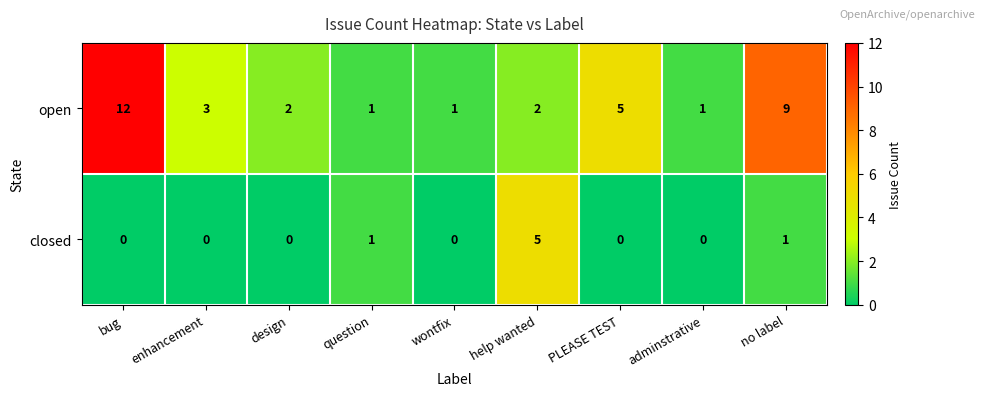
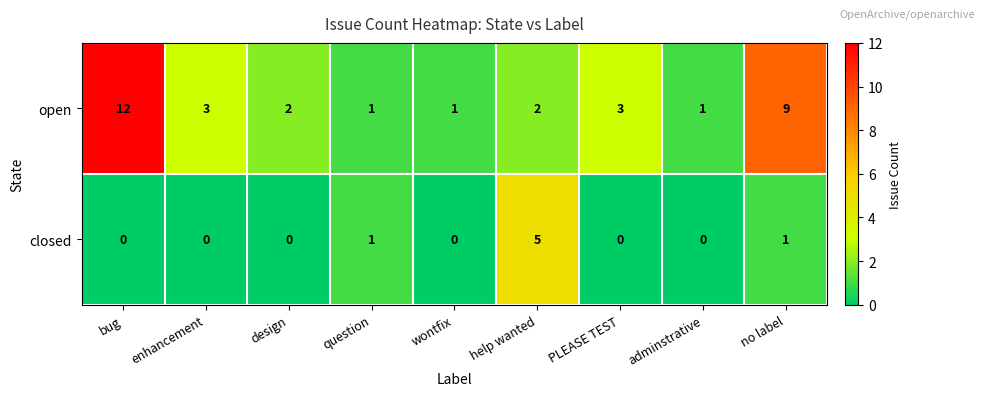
  {
    "open": {
      "bug": 12,
      "enhancement": 3,
      "design": 2,
      "question": 1,
      "wontfix": 1,
      "help wanted": 2,
-     "PLEASE TEST": 5,
+     "PLEASE TEST": 3,
      "adminstrative": 1,
      "no label": 9
    },
    "closed": {
      "bug": 0,
      "enhancement": 0,
      "design": 0,
      "question": 1,
      "wontfix": 0,
      "help wanted": 5,
      "PLEASE TEST": 0,
      "adminstrative": 0,
      "no label": 1
    }
  }
